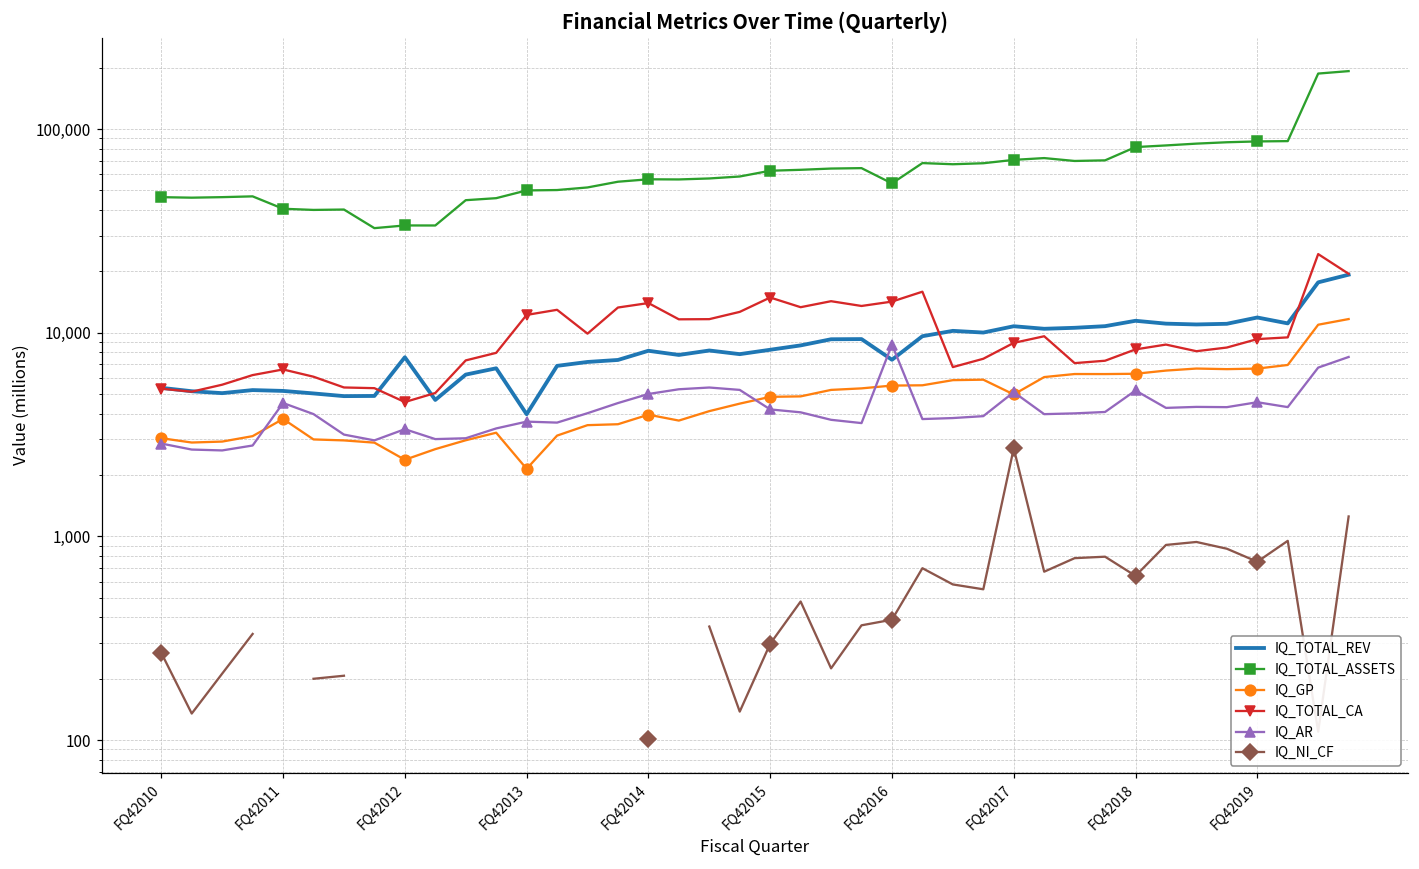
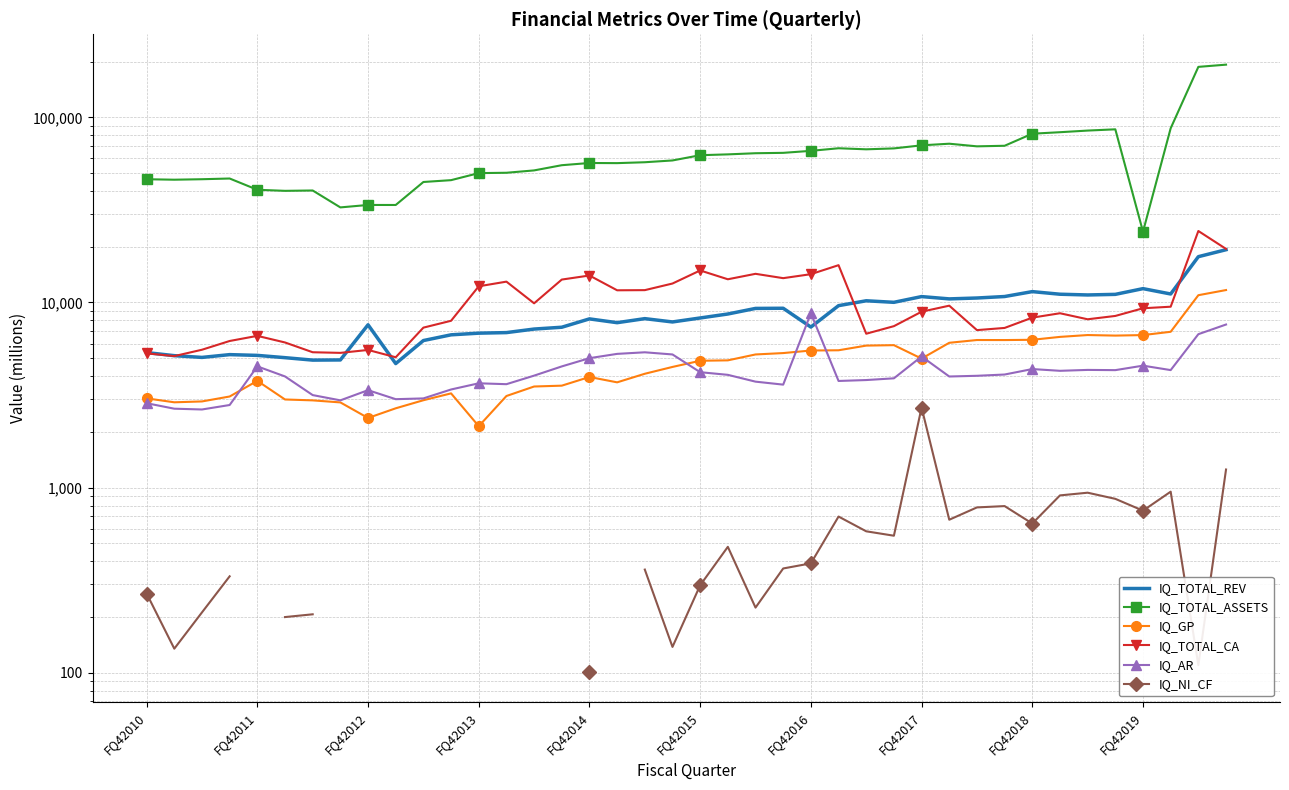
  {
    "IQ_TOTAL_REV": {
      "FQ42011": "5,200",
      "FQ42012": "7,600",
-     "FQ42013": "4,000",
+     "FQ42013": "6,800",
      "FQ42014": "8,000",
      "FQ42015": "8,000",
      "FQ42016": "7,400",
      "FQ42017": "11,000",
      "FQ42018": "11,000",
      "FQ42019": "12,000"
    },
    "IQ_TOTAL_ASSETS": {
      "FQ42010": "46,000",
      "FQ42011": "41,000",
      "FQ42012": "34,000",
      "FQ42013": "50,000",
      "FQ42014": "57,000",
      "FQ42015": "62,000",
-     "FQ42016": "54,000",
+     "FQ42016": "66,000",
      "FQ42017": "71,000",
      "FQ42018": "80,000",
-     "FQ42019": "90,000"
+     "FQ42019": "24,000"
    },
    "IQ_GP": {
      "FQ42010": "3,000",
      "FQ42011": "3,800",
      "FQ42012": "2,400",
      "FQ42013": "2,100",
      "FQ42014": "4,000",
      "FQ42015": "4,800",
      "FQ42016": "5,500",
      "FQ42018": "6,300",
      "FQ42019": "6,700"
    },
    "IQ_TOTAL_CA": {
      "FQ42011": "6,600",
-     "FQ42012": "4,600",
+     "FQ42012": "5,500",
      "FQ42013": "12,000",
      "FQ42014": "14,000",
      "FQ42015": "15,000",
      "FQ42016": "14,000",
      "FQ42017": "9,000",
      "FQ42018": "8,000",
      "FQ42019": "9,000"
    },
    "IQ_AR": {
      "FQ42010": "2,900",
      "FQ42011": "4,500",
      "FQ42012": "3,400",
      "FQ42013": "3,700",
      "FQ42014": "5,000",
      "FQ42015": "4,200",
      "FQ42016": "9,000",
-     "FQ42018": "5,200",
+     "FQ42018": "4,400",
      "FQ42019": "4,600"
    },
    "IQ_NI_CF": {
      "FQ42010": "270",
      "FQ42014": "100",
      "FQ42015": "300",
      "FQ42016": "390",
      "FQ42017": "2,700",
      "FQ42018": "640",
      "FQ42019": "750"
    }
  }
